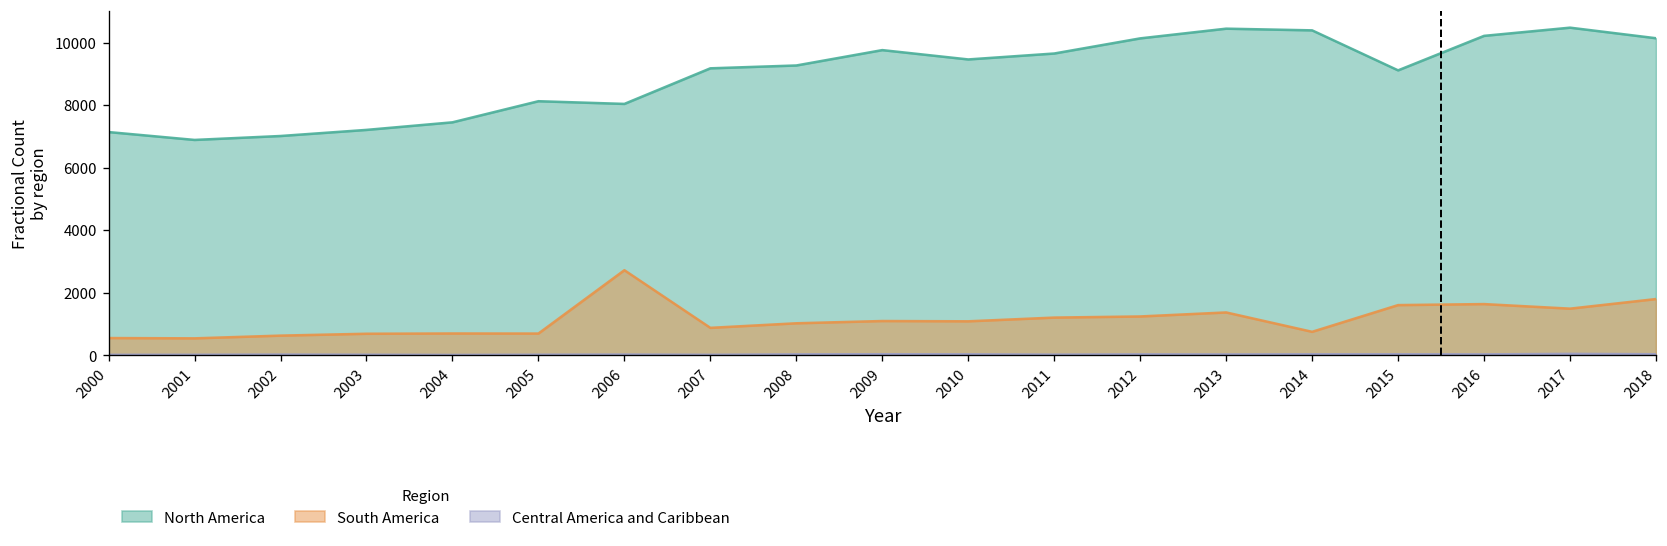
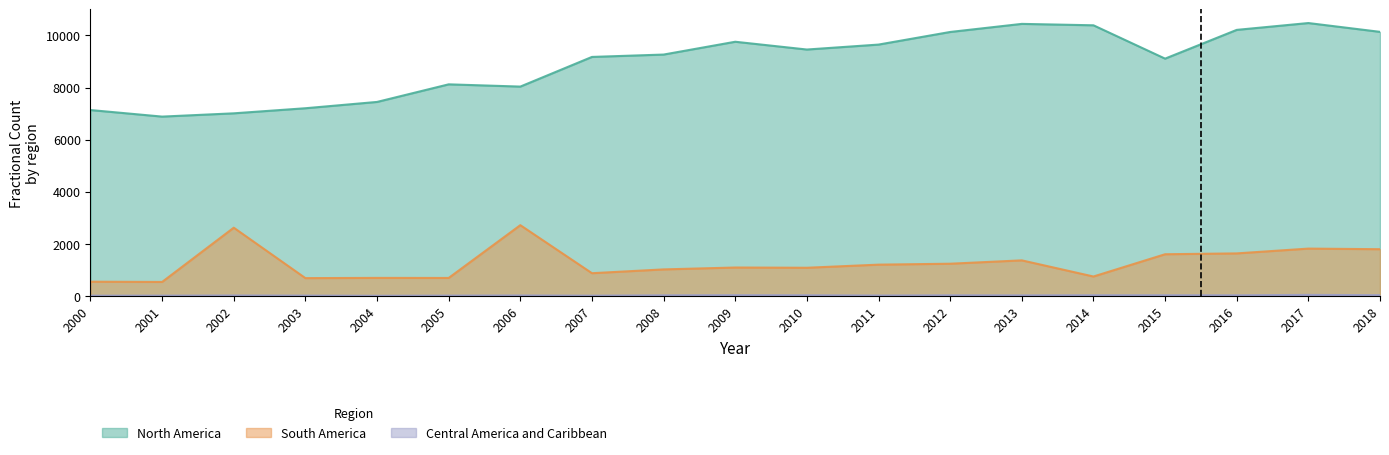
  {
    "North America": {
      "2000": 7100,
      "2001": 6900,
      "2002": 7000,
      "2003": 7200,
      "2004": 7400,
      "2005": 8100,
      "2006": 8000,
      "2007": 9200,
      "2008": 9300,
      "2009": 9800,
      "2010": 9500,
      "2011": 9600,
      "2012": 10100,
      "2013": 10400,
      "2014": 10400,
      "2015": 9100,
      "2016": 10200,
      "2017": 10500,
      "2018": 10100
    },
    "South America": {
      "2000": 600,
      "2001": 500,
-     "2002": 600,
+     "2002": 2600,
      "2003": 700,
      "2004": 700,
      "2005": 700,
      "2006": 2700,
      "2007": 900,
      "2008": 1000,
      "2009": 1100,
      "2010": 1100,
      "2011": 1200,
      "2012": 1200,
      "2013": 1400,
      "2014": 800,
      "2015": 1600,
      "2016": 1600,
-     "2017": 1500,
+     "2017": 1800,
      "2018": 1800
    },
    "Central America and Caribbean": {
      "2000": 0,
      "2001": 0,
      "2002": 0,
      "2003": 0,
      "2004": 0,
      "2005": 0,
      "2006": 0,
      "2007": 0,
      "2008": 0,
      "2009": 0,
      "2010": 0,
      "2011": 0,
      "2012": 0,
      "2013": 0,
      "2014": 0,
      "2015": 0,
      "2016": 0,
      "2017": 0,
      "2018": 0
    }
  }
